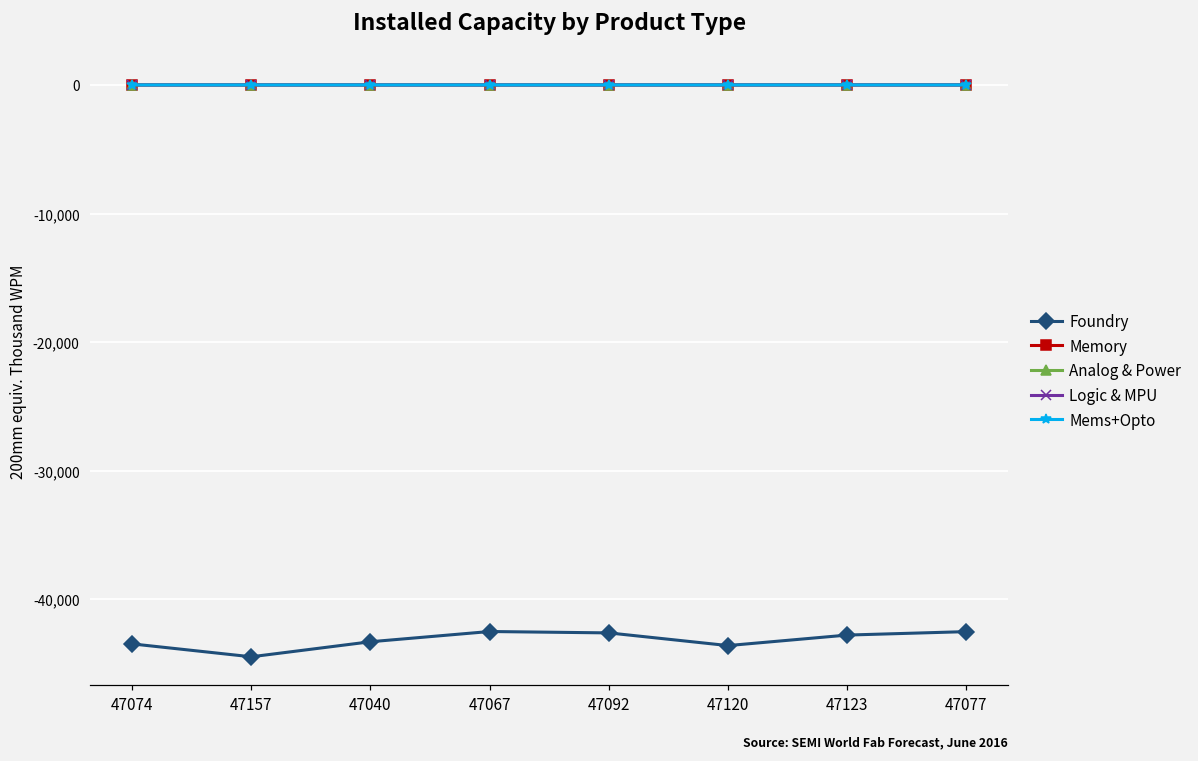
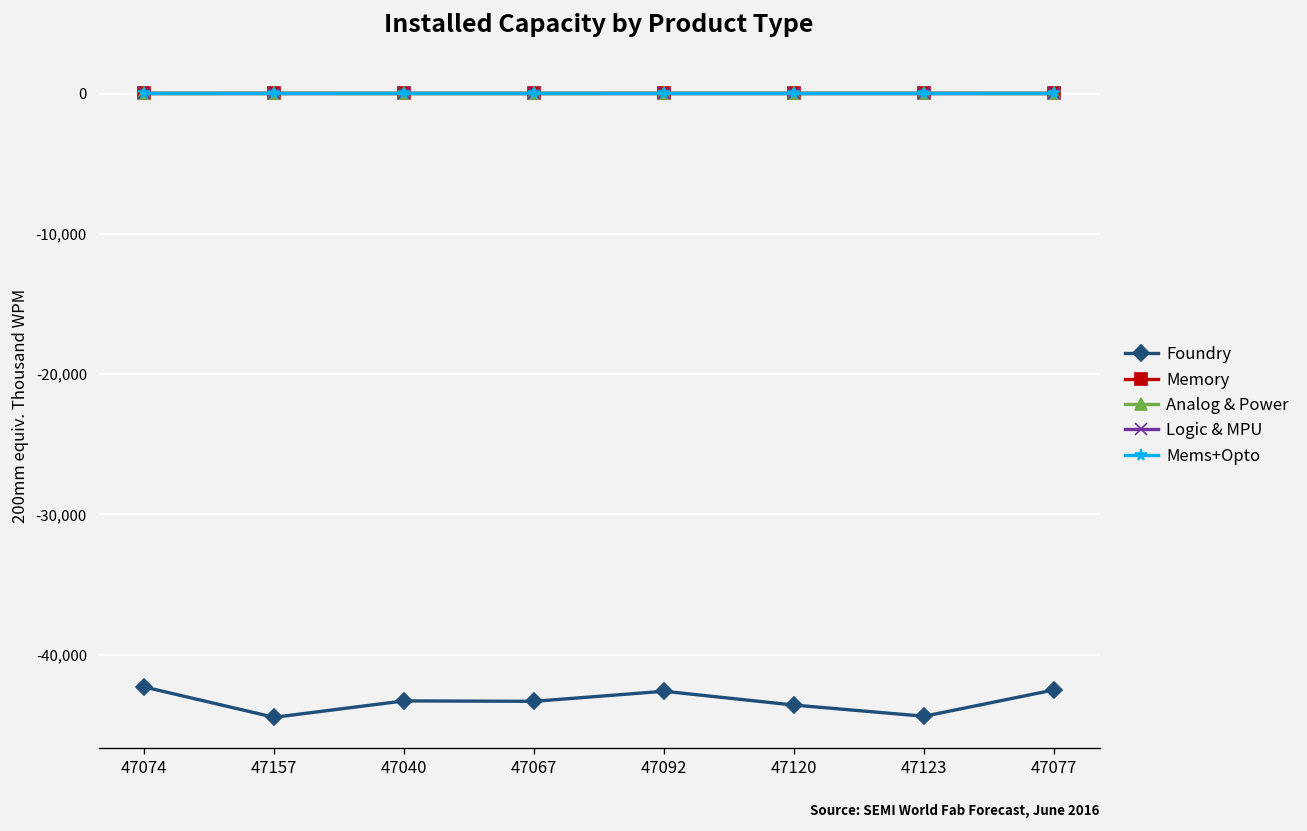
  {
    "Foundry": {
-     "47074": "-43,500",
+     "47074": "-42,300",
      "47157": "-44,500",
      "47040": "-43,300",
-     "47067": "-42,500",
+     "47067": "-43,300",
      "47092": "-42,600",
      "47120": "-43,600",
-     "47123": "-42,800",
+     "47123": "-44,400",
      "47077": "-42,500"
    },
    "Mems+Opto": {
      "47074": "0",
      "47157": "0",
      "47040": "0",
      "47067": "0",
      "47092": "0",
      "47120": "0",
      "47123": "0",
      "47077": "0"
    }
  }
